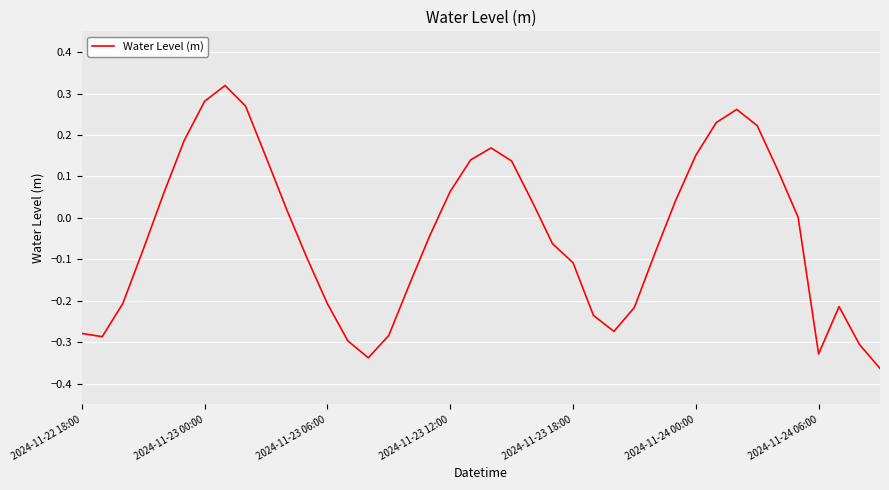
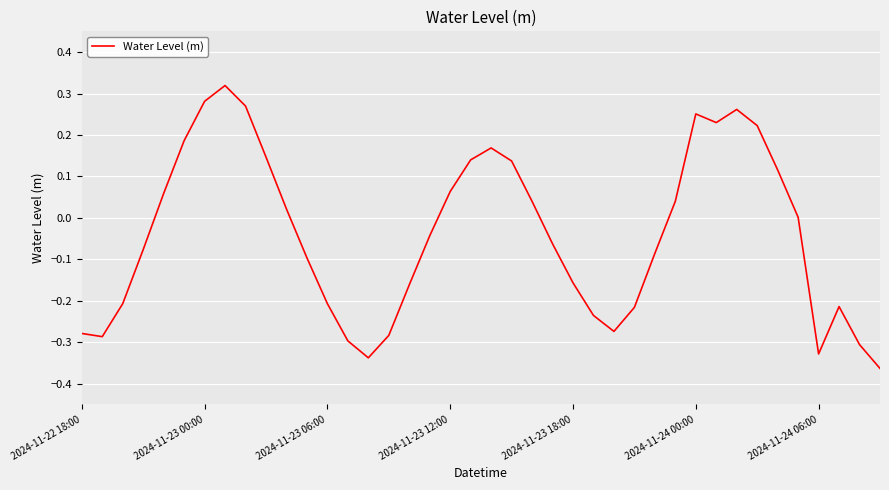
  {
    "2024-11-22 18:00": -0.28,
    "2024-11-23 00:00": 0.28,
    "2024-11-23 06:00": -0.21,
    "2024-11-23 12:00": 0.06,
-   "2024-11-23 18:00": -0.11,
-   "2024-11-24 00:00": 0.15,
+   "2024-11-23 18:00": -0.16,
+   "2024-11-24 00:00": 0.25,
    "2024-11-24 06:00": -0.33
  }
